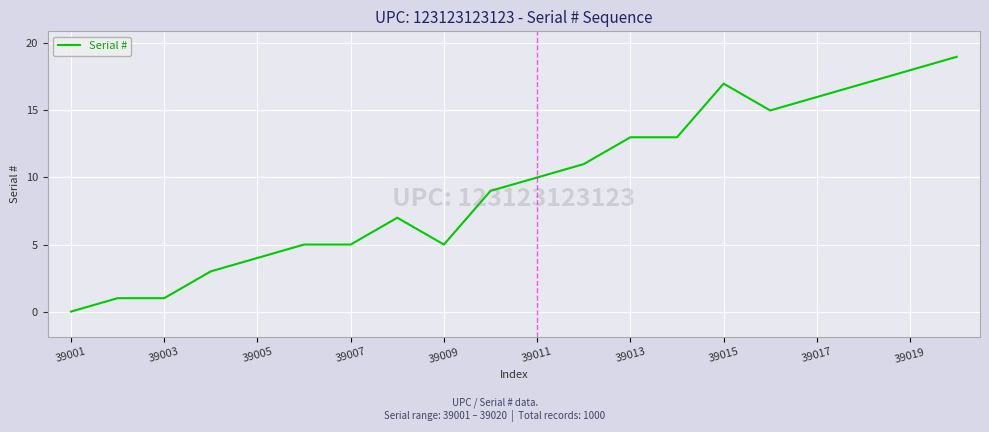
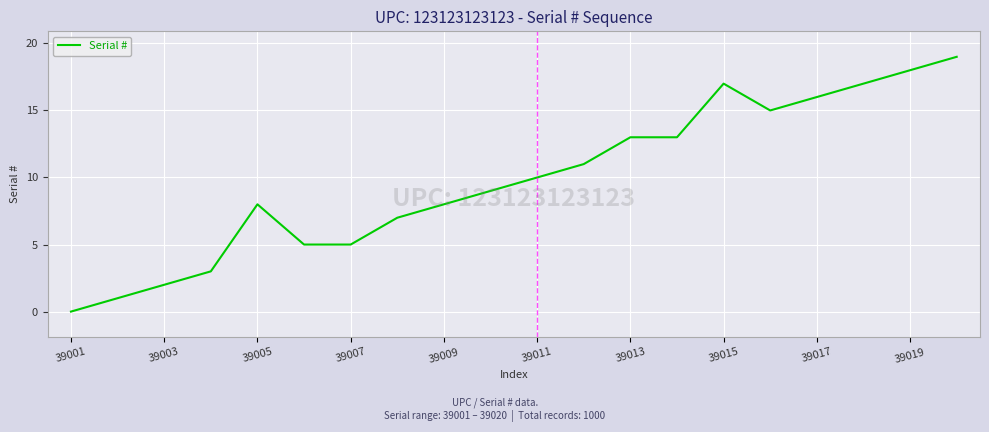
  {
    "39001": 0.0,
-   "39003": 1.0,
-   "39005": 4.0,
+   "39003": 2.0,
+   "39005": 8.0,
    "39007": 5.0,
-   "39009": 5.0,
+   "39009": 8.0,
    "39011": 10.0,
    "39013": 13.0,
    "39015": 17.0,
    "39017": 16.0,
    "39019": 18.0
  }
